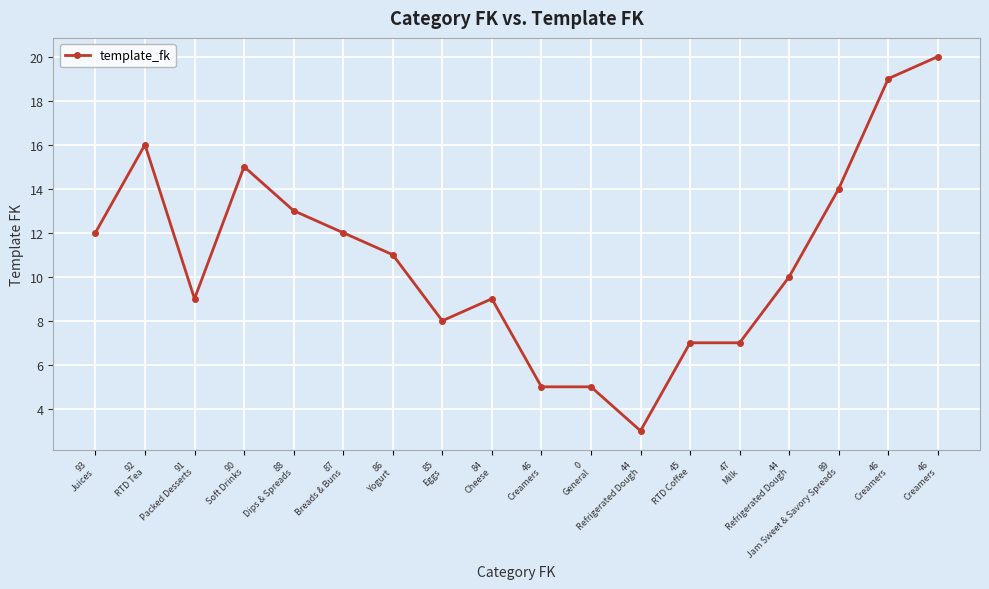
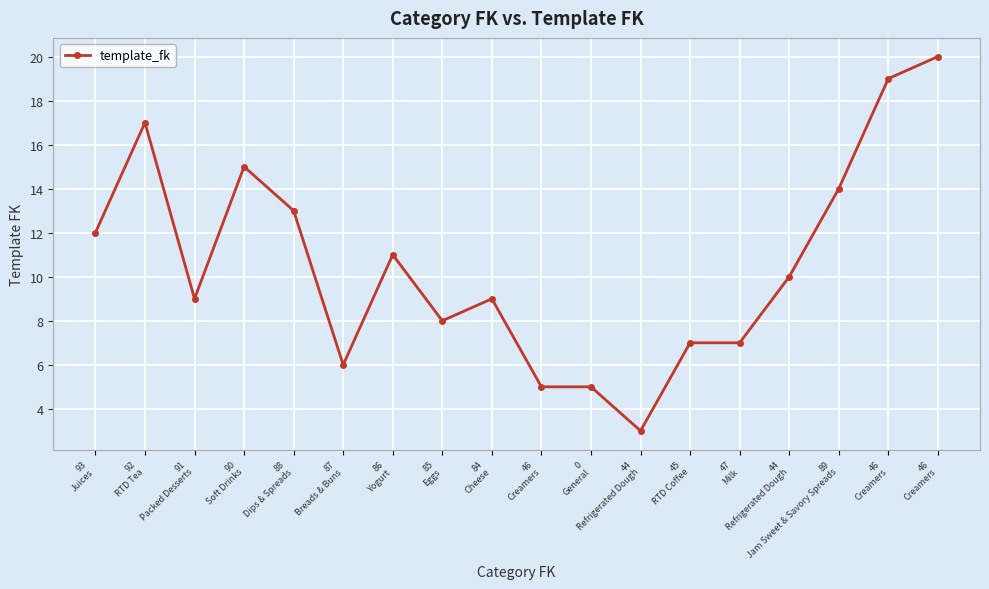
  {
    "93 Juices": 12,
-   "92 RTD Tea": 16,
+   "92 RTD Tea": 17,
    "91 Packed Desserts": 9,
    "90 Soft Drinks": 15,
    "88 Dips & Spreads": 13,
-   "87 Breads & Buns": 12,
+   "87 Breads & Buns": 6,
    "86 Yogurt": 11,
    "85 Eggs": 8,
    "84 Cheese": 9,
    "0 General": 5,
    "45 RTD Coffee": 7,
    "47 Milk": 7,
    "89 Jam Sweet & Savory Spreads": 14
  }
